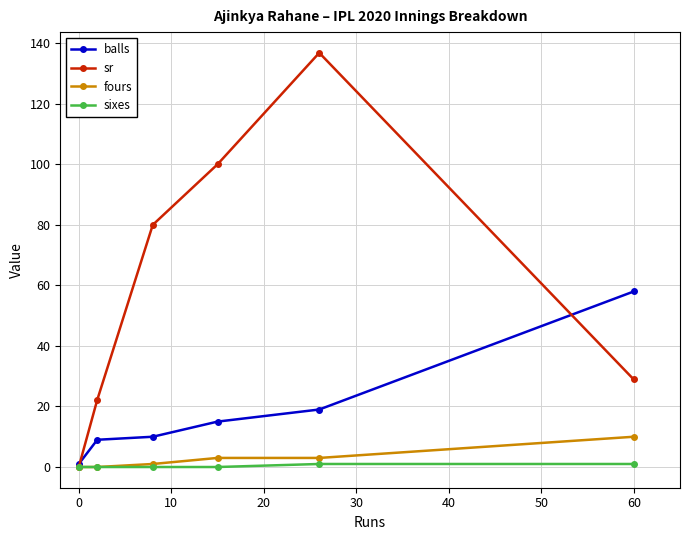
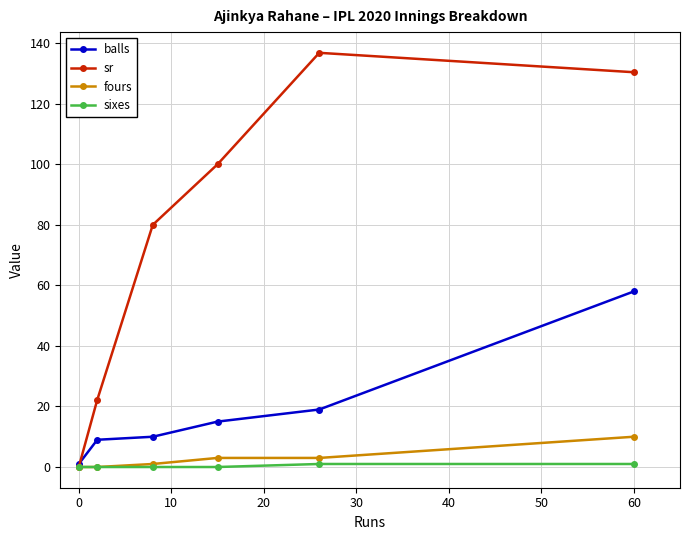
  {
    "balls": {
      "0": 1,
      "60": 58
    },
    "sr": {
-     "60": 29
+     "60": 130
    },
    "fours": {
      "60": 10
    },
    "sixes": {
      "60": 1
    }
  }
